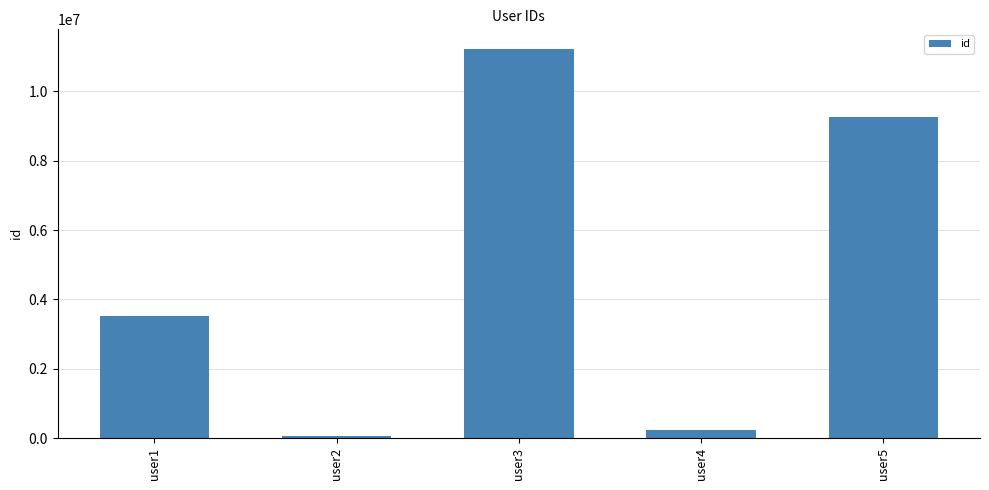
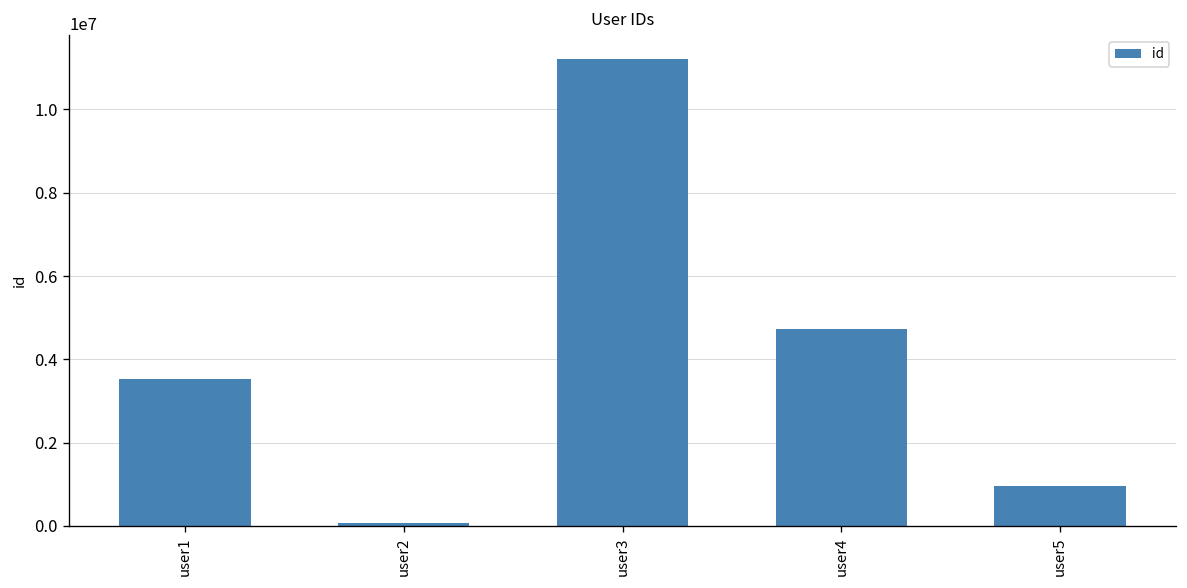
  {
    "user1": 3500000,
    "user3": 11200000,
-   "user4": 200000,
-   "user5": 9200000
+   "user4": 4700000,
+   "user5": 900000
  }
